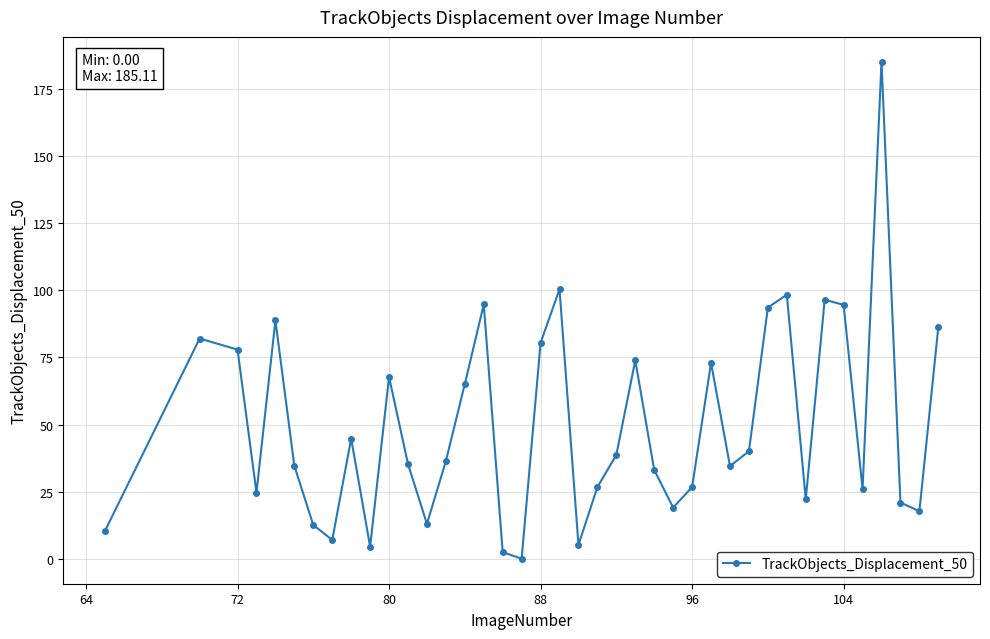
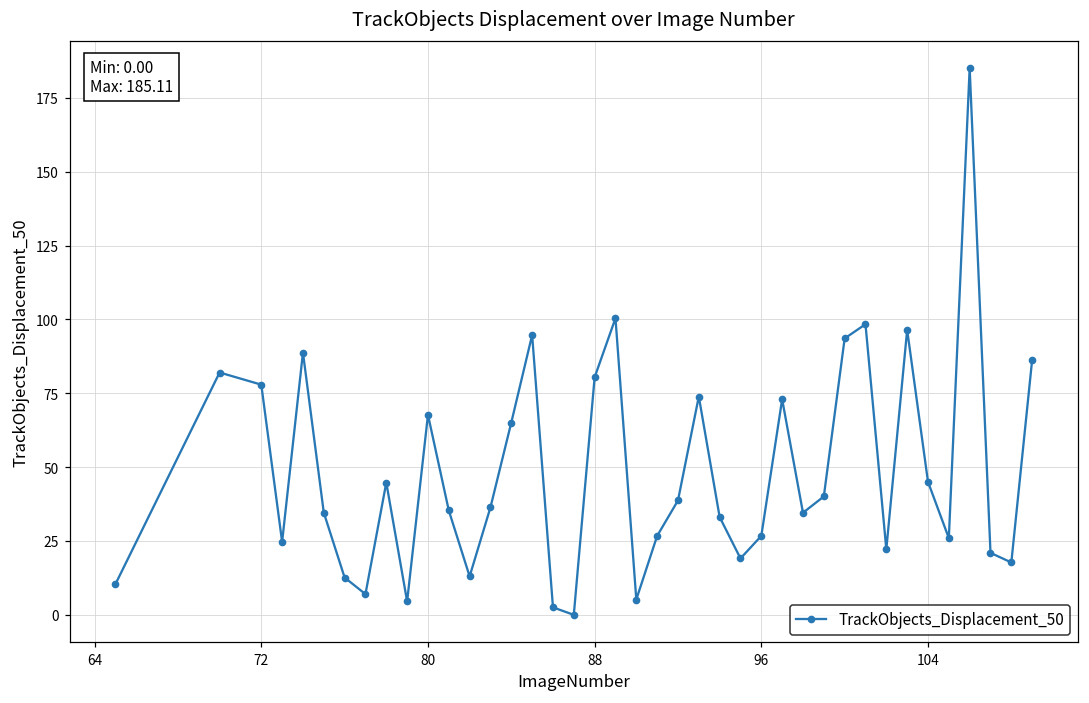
  {
    "72": 78,
    "80": 68,
    "88": 80,
    "96": 27,
-   "104": 95
+   "104": 45
  }
